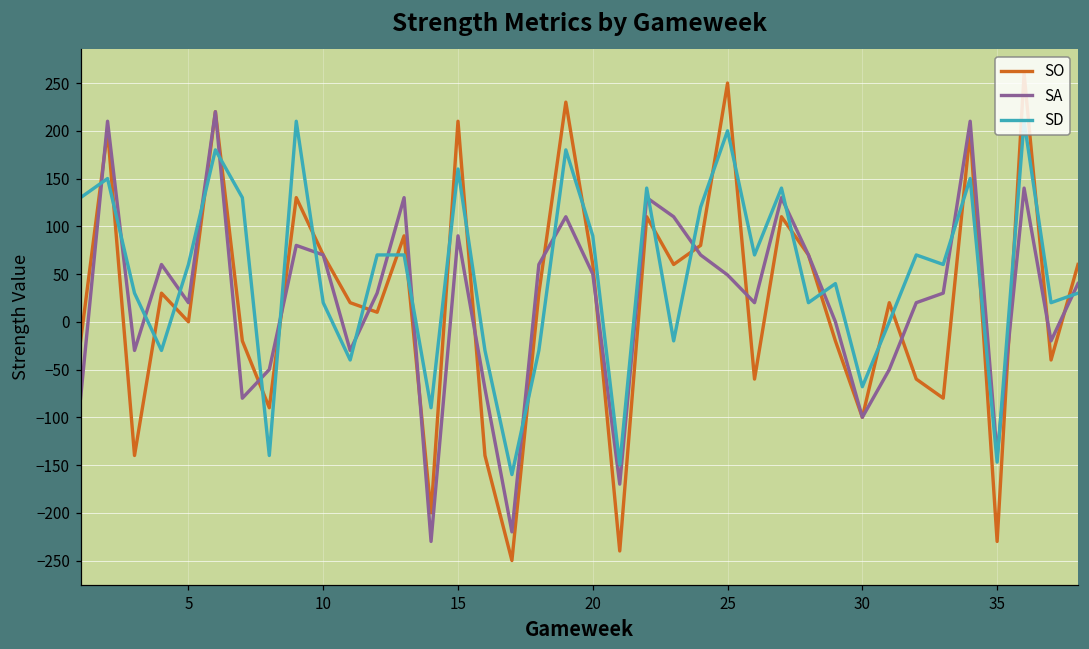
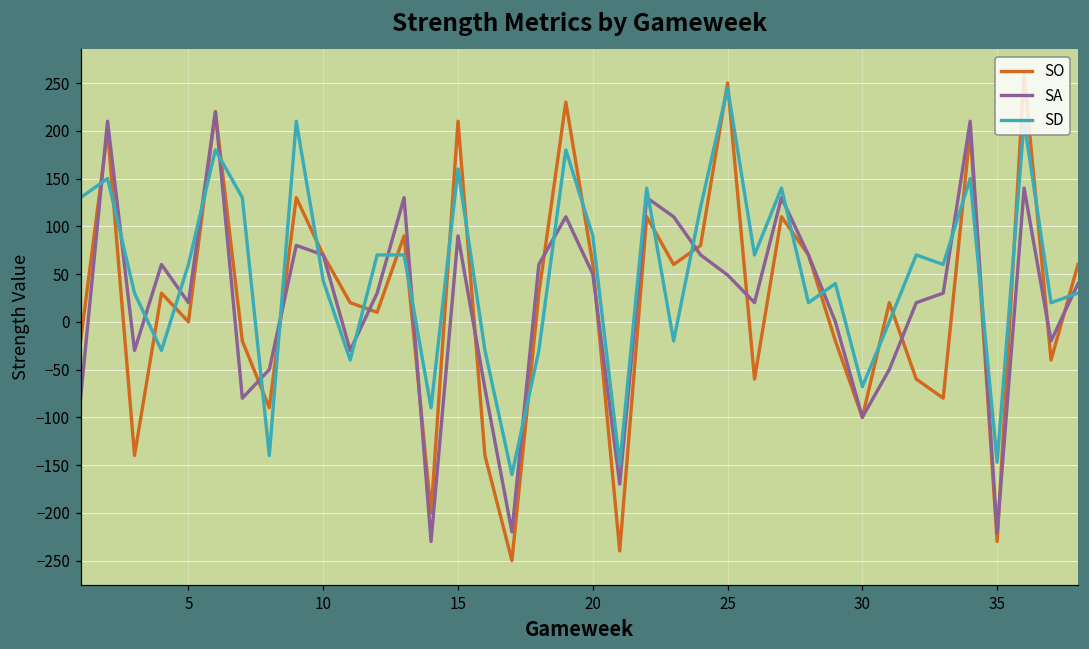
  {
    "SO": {
      "5": 0,
      "15": 210,
      "20": 60,
      "25": 250,
      "35": -230
    },
    "SA": {
      "5": 20,
      "15": 90,
      "20": 50,
      "25": 50,
-     "35": -140
+     "35": -220
    },
    "SD": {
      "5": 60,
-     "10": 20,
+     "10": 40,
      "15": 160,
      "20": 90,
-     "25": 200,
+     "25": 250,
      "30": -70,
      "35": -150
    }
  }
